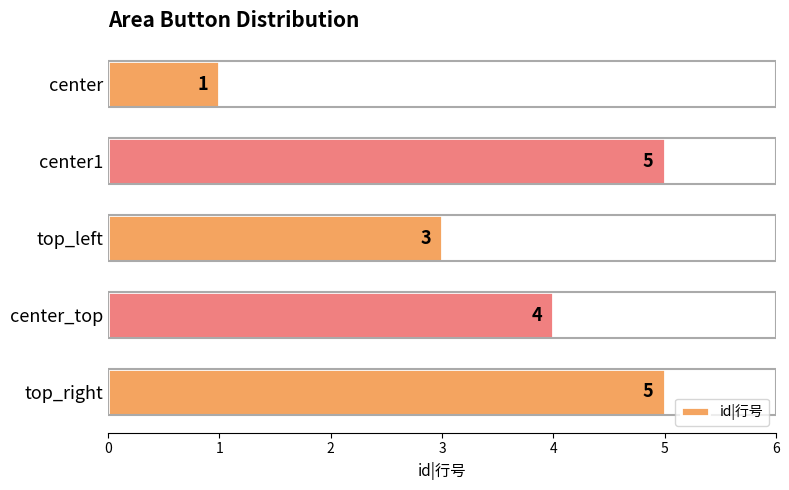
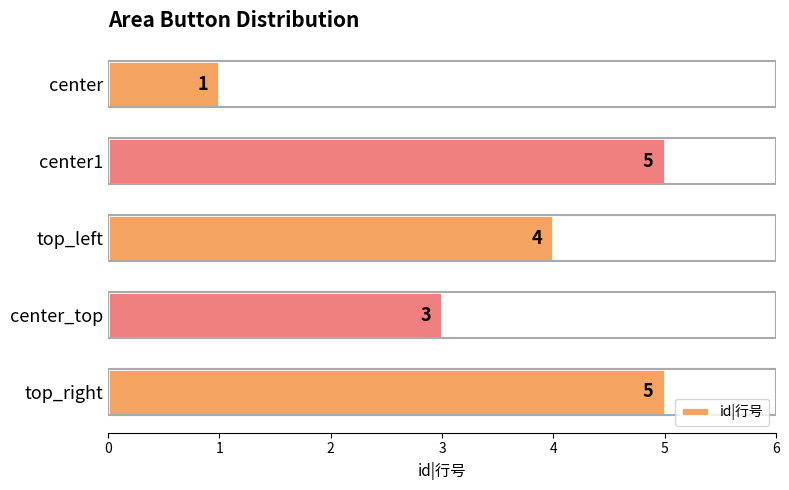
  {
    "center": 1,
    "center1": 5,
-   "top_left": 3,
-   "center_top": 4,
+   "top_left": 4,
+   "center_top": 3,
    "top_right": 5
  }
